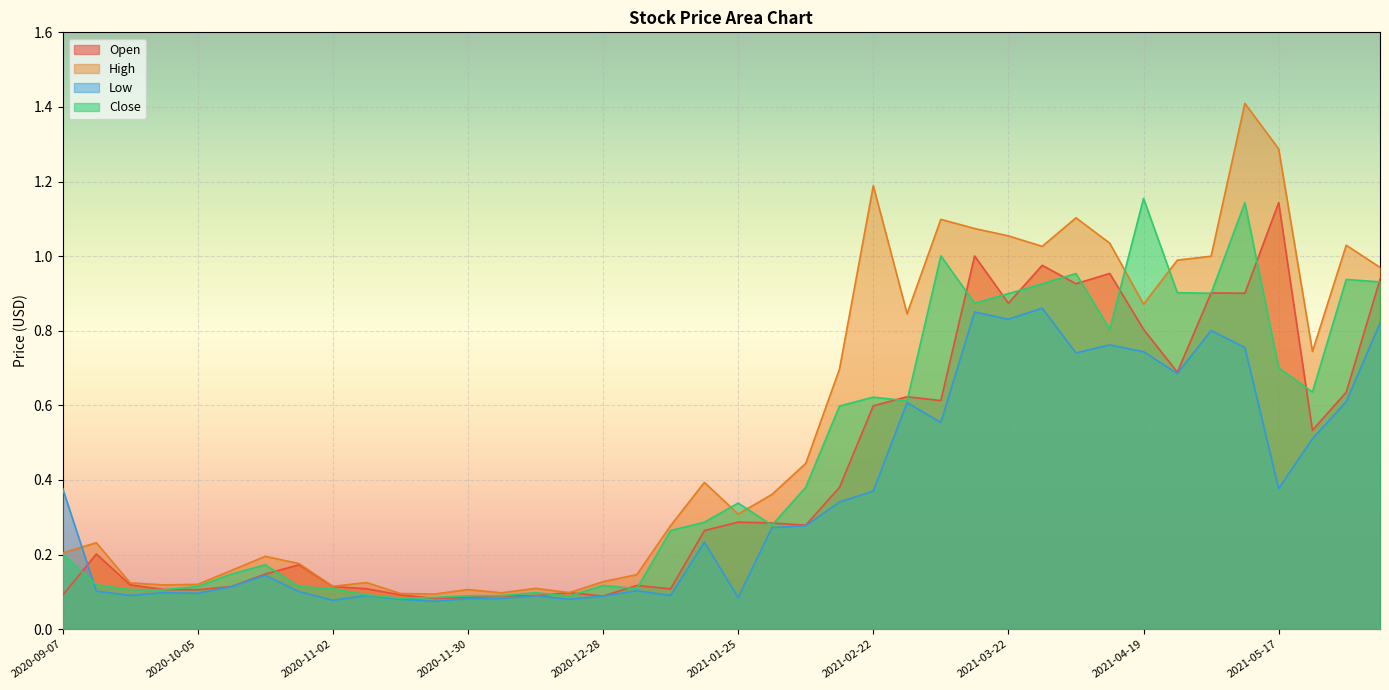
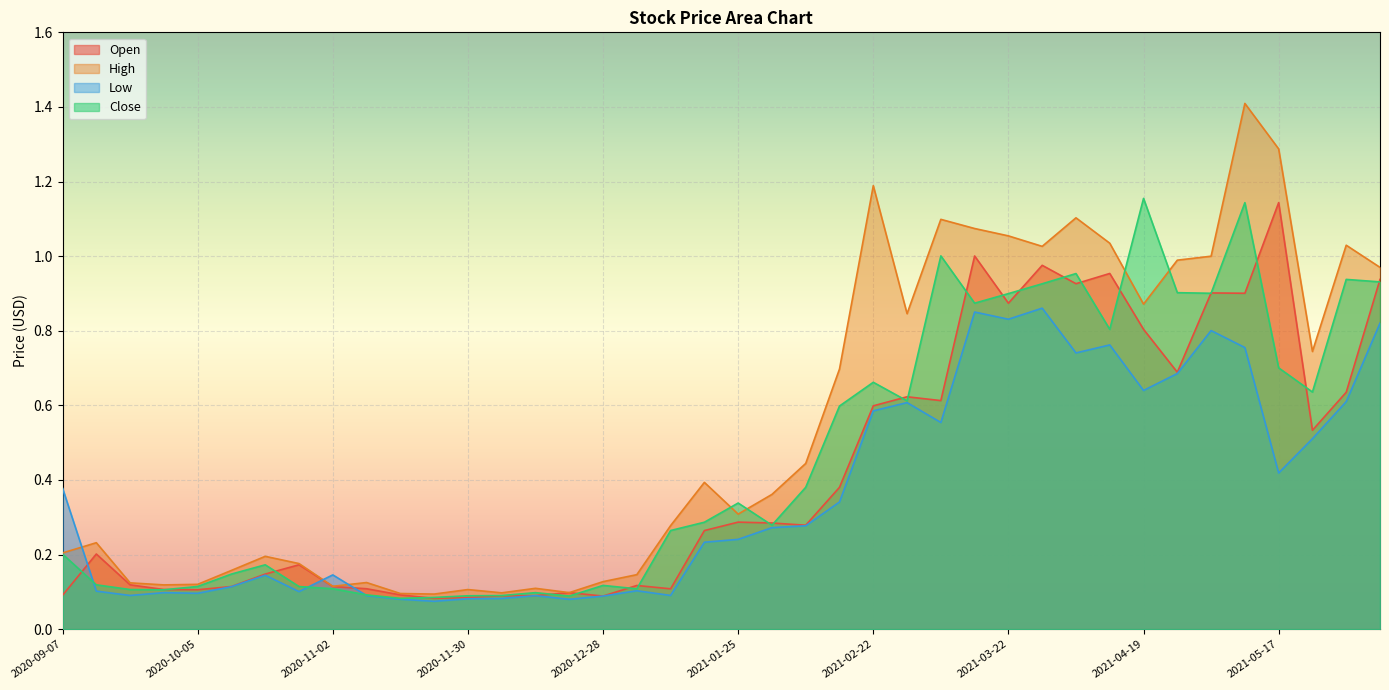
  {
    "Low": {
      "2020-09-07": 0.38,
      "2020-10-05": 0.10,
-     "2020-11-02": 0.08,
-     "2021-01-25": 0.08,
-     "2021-02-22": 0.37,
+     "2020-11-02": 0.15,
+     "2021-01-25": 0.24,
+     "2021-02-22": 0.59,
      "2021-03-22": 0.83,
-     "2021-04-19": 0.74,
-     "2021-05-17": 0.38
+     "2021-04-19": 0.64,
+     "2021-05-17": 0.42
    },
    "Close": {
      "2020-12-28": 0.12,
      "2021-01-25": 0.34,
-     "2021-02-22": 0.62,
+     "2021-02-22": 0.66,
      "2021-03-22": 0.90,
      "2021-04-19": 1.15,
      "2021-05-17": 0.70
    }
  }
